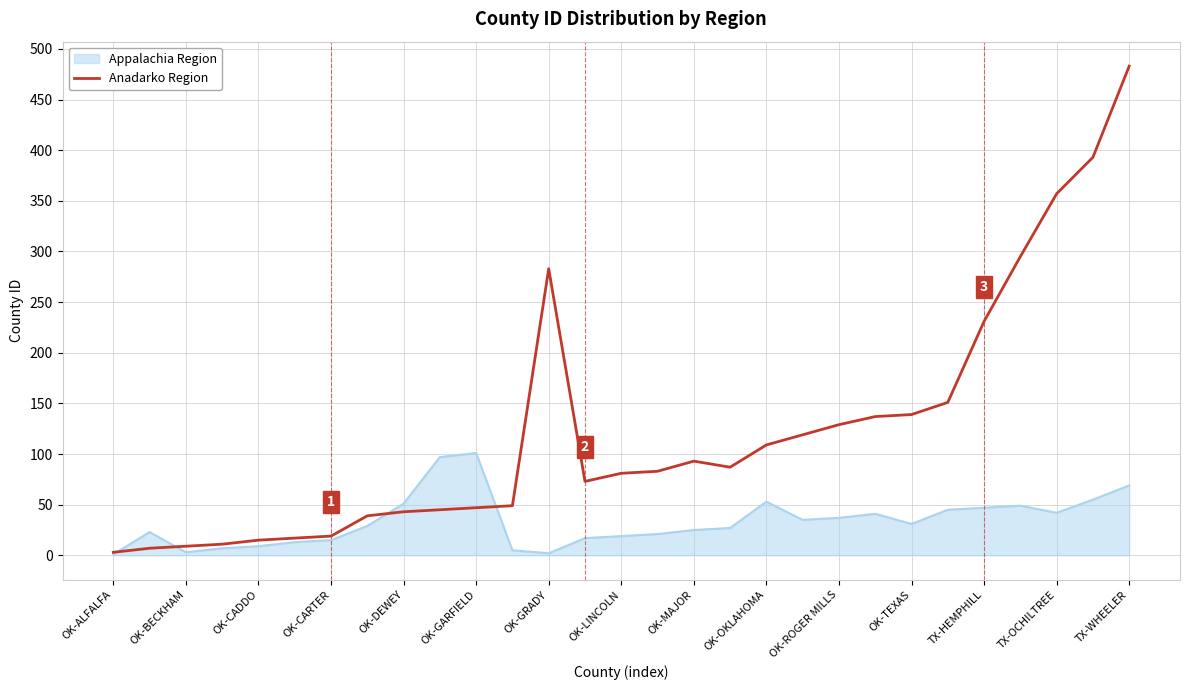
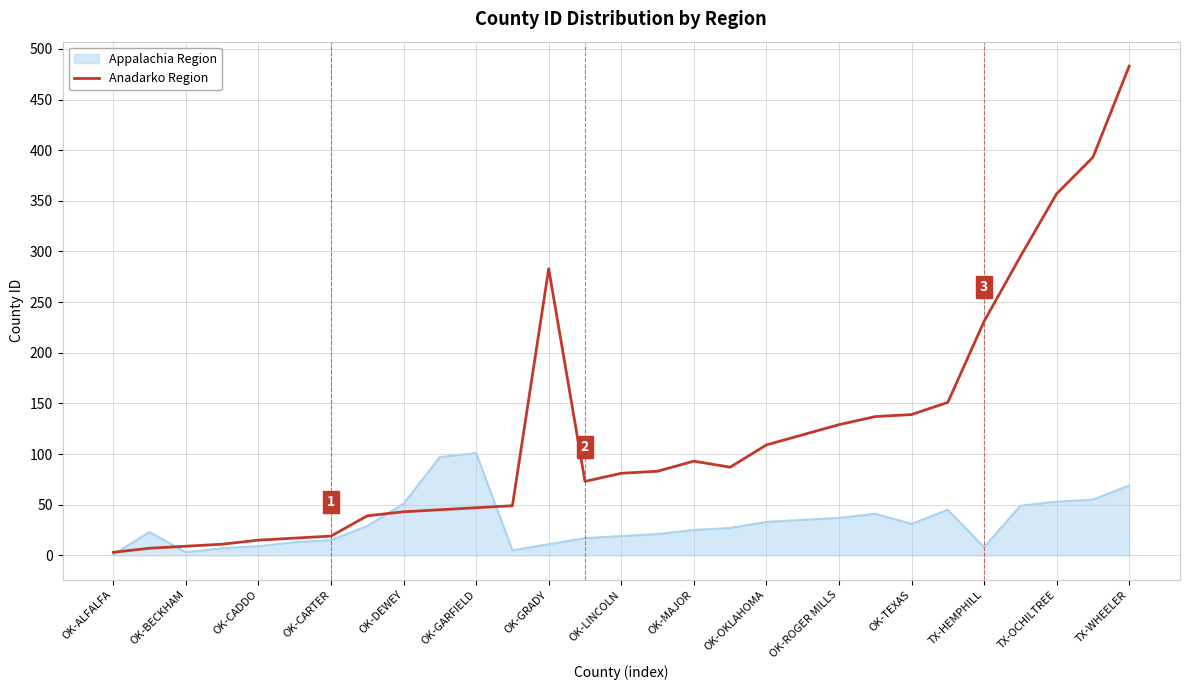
  {
    "Appalachia Region": {
      "OK-BECKHAM": 3,
      "OK-CADDO": 9,
      "OK-CARTER": 15,
      "OK-DEWEY": 51,
      "OK-GARFIELD": 101,
-     "OK-GRADY": 2,
+     "OK-GRADY": 11,
      "OK-LINCOLN": 19,
      "OK-MAJOR": 25,
-     "OK-OKLAHOMA": 53,
+     "OK-OKLAHOMA": 33,
      "OK-ROGER MILLS": 37,
      "OK-TEXAS": 31,
-     "TX-HEMPHILL": 47,
-     "TX-OCHILTREE": 42,
+     "TX-HEMPHILL": 8,
+     "TX-OCHILTREE": 53,
      "TX-WHEELER": 69
    },
    "Anadarko Region": {
      "OK-BECKHAM": 9,
      "OK-CADDO": 15,
      "OK-CARTER": 19,
      "OK-DEWEY": 43,
      "OK-GARFIELD": 47,
      "OK-GRADY": 283,
      "OK-LINCOLN": 81,
      "OK-MAJOR": 93,
      "OK-OKLAHOMA": 109,
      "OK-ROGER MILLS": 129,
      "OK-TEXAS": 139,
      "TX-HEMPHILL": 231,
      "TX-OCHILTREE": 357,
      "TX-WHEELER": 483
    }
  }
